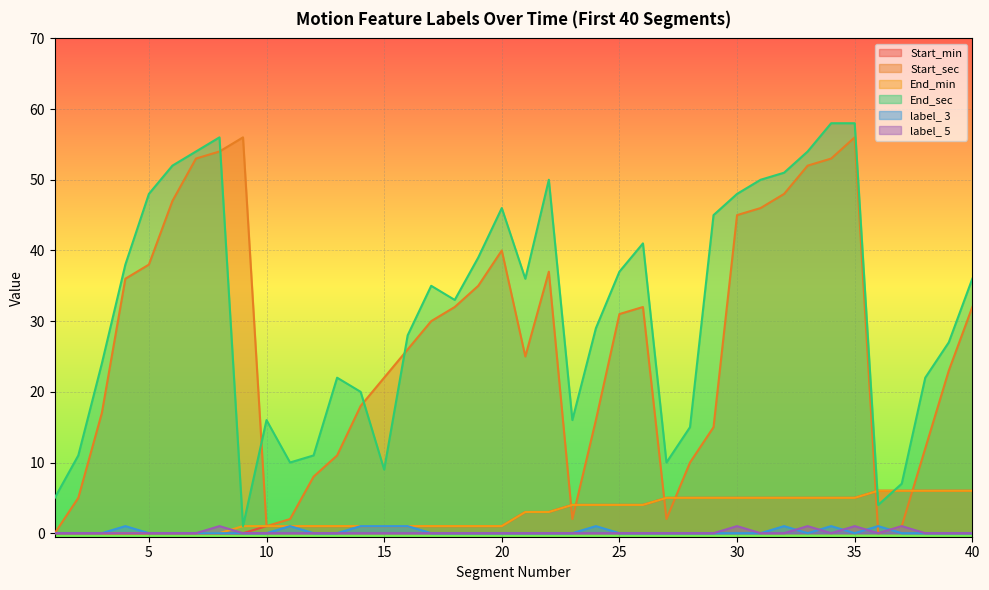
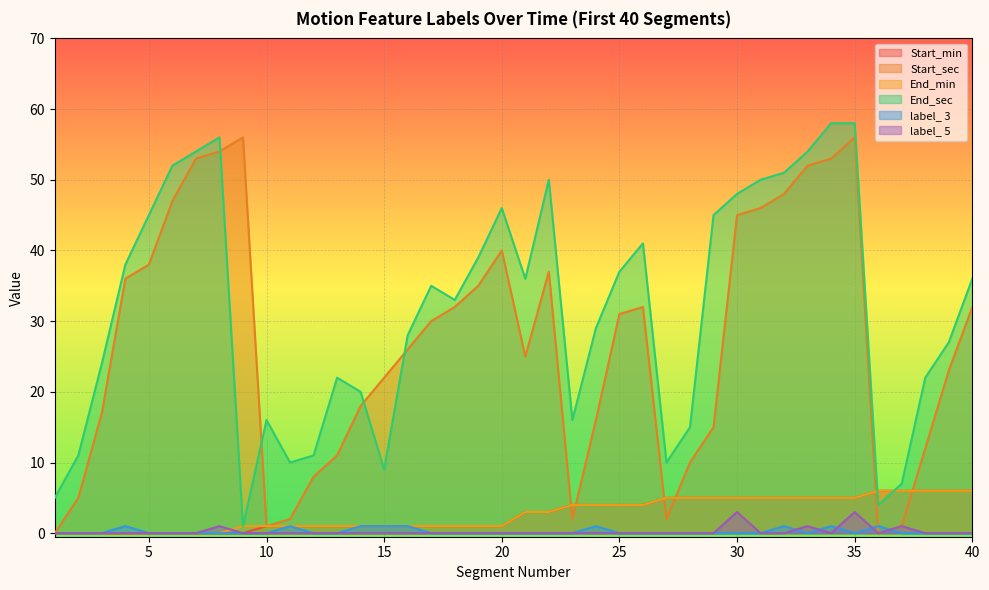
  {
    "End_sec": {
-     "5": 48,
+     "5": 45,
      "10": 16,
      "15": 9,
      "20": 46,
      "25": 37,
      "30": 48,
      "35": 58,
      "40": 36
    },
    "label_ 3": {
      "30": 0,
      "35": 0
    },
    "label_ 5": {
      "15": 0,
-     "30": 1,
-     "35": 1
+     "30": 3,
+     "35": 3
    }
  }
